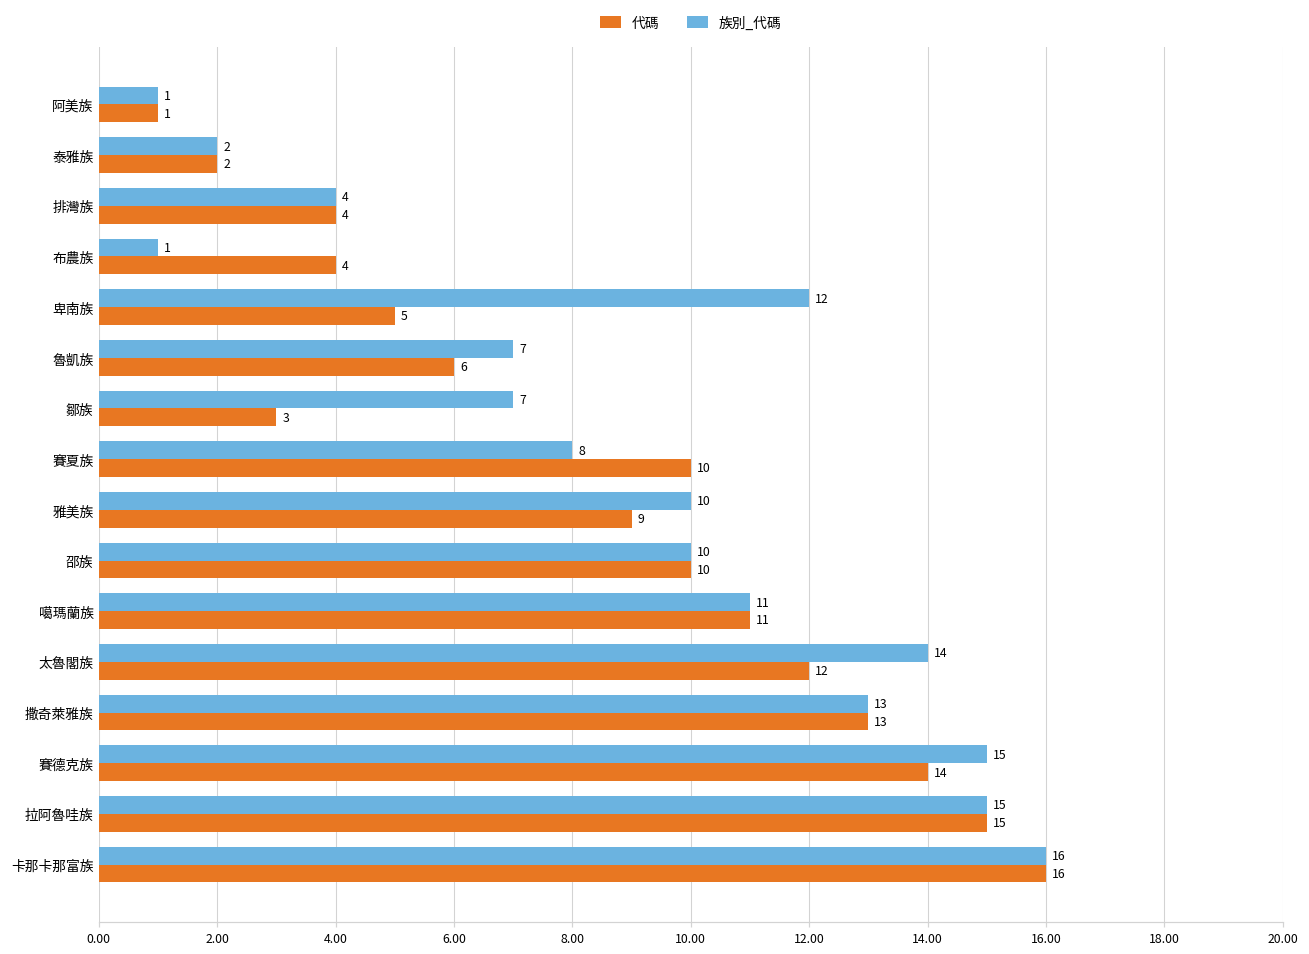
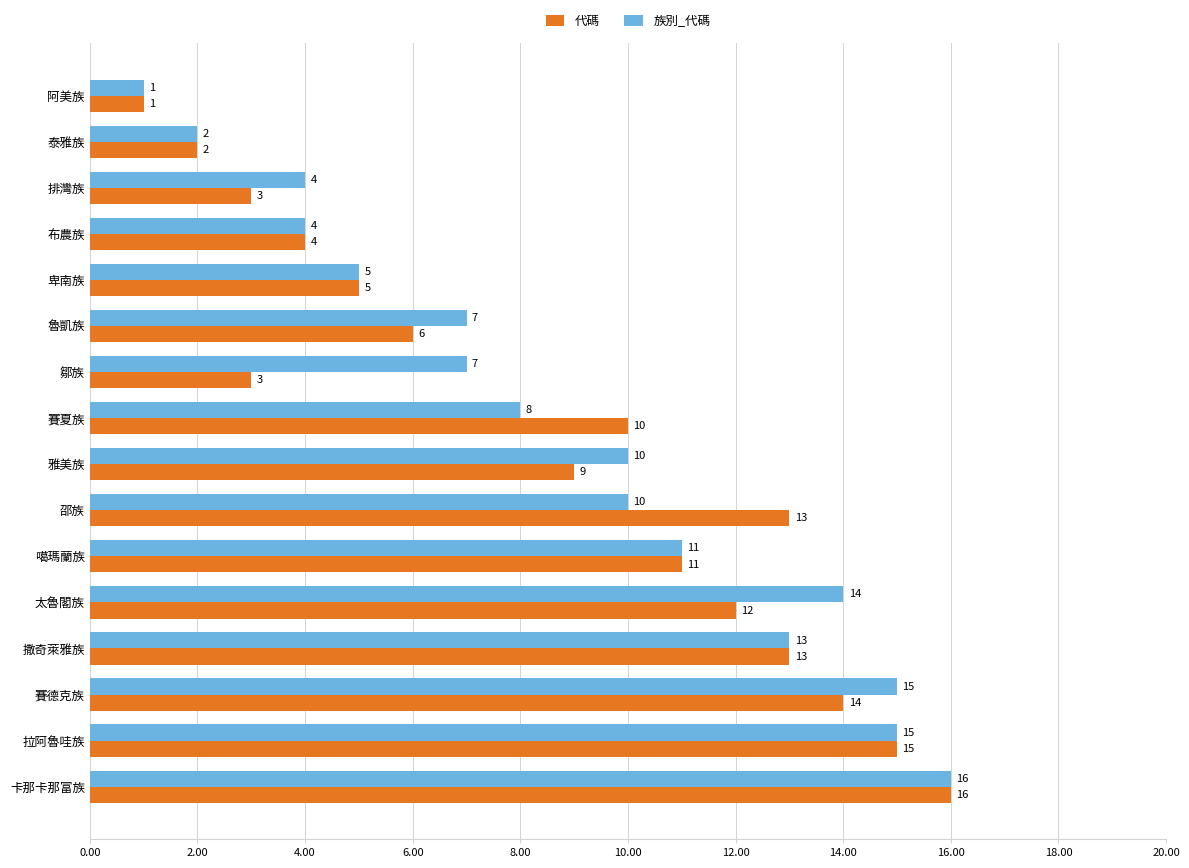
  {
    "代碼": {
      "阿美族": 1,
      "泰雅族": 2,
-     "排灣族": 4,
+     "排灣族": 3,
      "布農族": 4,
      "卑南族": 5,
      "魯凱族": 6,
      "鄒族": 3,
      "賽夏族": 10,
      "雅美族": 9,
-     "邵族": 10,
+     "邵族": 13,
      "噶瑪蘭族": 11,
      "太魯閣族": 12,
      "撒奇萊雅族": 13,
      "賽德克族": 14,
      "拉阿魯哇族": 15,
      "卡那卡那富族": 16
    },
    "族別_代碼": {
      "阿美族": 1,
      "泰雅族": 2,
      "排灣族": 4,
-     "布農族": 1,
-     "卑南族": 12,
+     "布農族": 4,
+     "卑南族": 5,
      "魯凱族": 7,
      "鄒族": 7,
      "賽夏族": 8,
      "雅美族": 10,
      "邵族": 10,
      "噶瑪蘭族": 11,
      "太魯閣族": 14,
      "撒奇萊雅族": 13,
      "賽德克族": 15,
      "拉阿魯哇族": 15,
      "卡那卡那富族": 16
    }
  }
